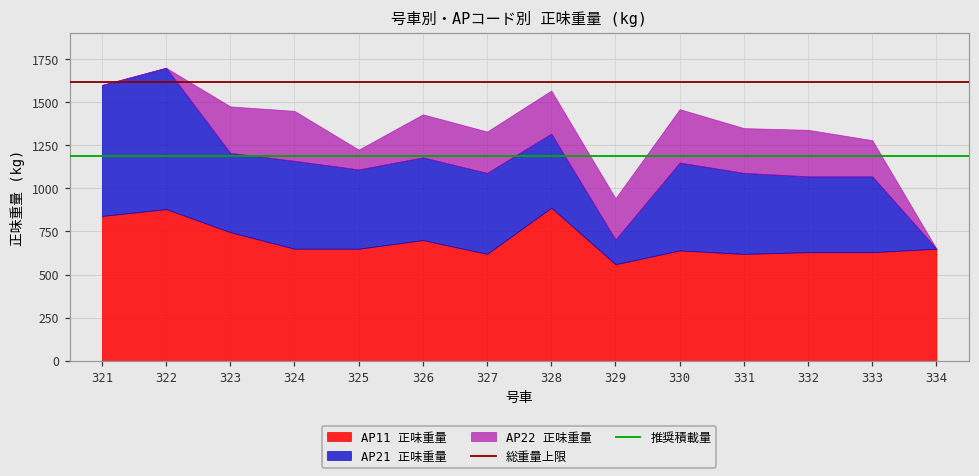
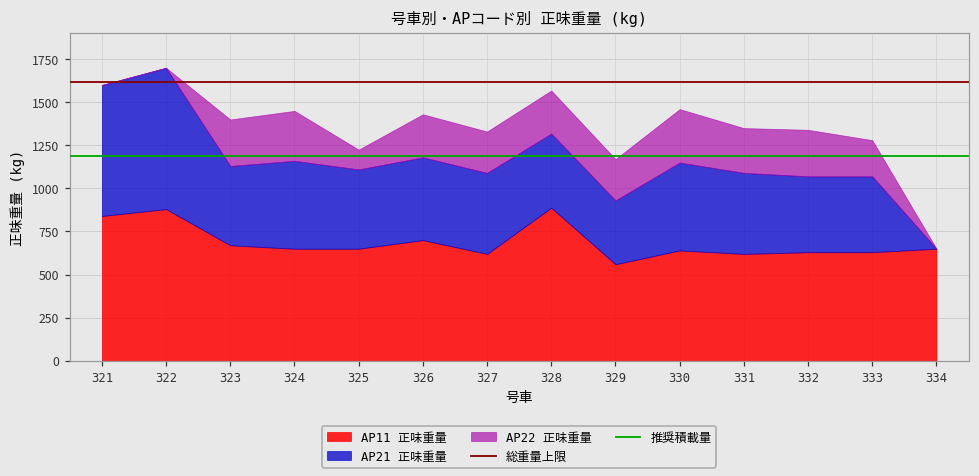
  {
    "AP11 正味重量": {
      "321": 840,
      "322": 880,
-     "323": 750,
+     "323": 670,
      "324": 650,
      "325": 650,
      "326": 700,
      "327": 620,
      "328": 890,
      "329": 560,
      "330": 640,
      "331": 620,
      "332": 630,
      "333": 630
    },
    "AP21 正味重量": {
      "323": 460,
      "324": 510,
      "325": 460,
      "326": 480,
      "327": 470,
      "328": 430,
-     "329": 140,
+     "329": 370,
      "330": 510,
      "331": 470,
      "332": 440,
      "333": 440
    },
    "AP22 正味重量": {
      "323": 270,
      "324": 290,
      "325": 120,
      "326": 250,
      "327": 240,
      "328": 250,
      "329": 240,
      "330": 310,
      "331": 260,
      "332": 270,
      "333": 210
    }
  }
